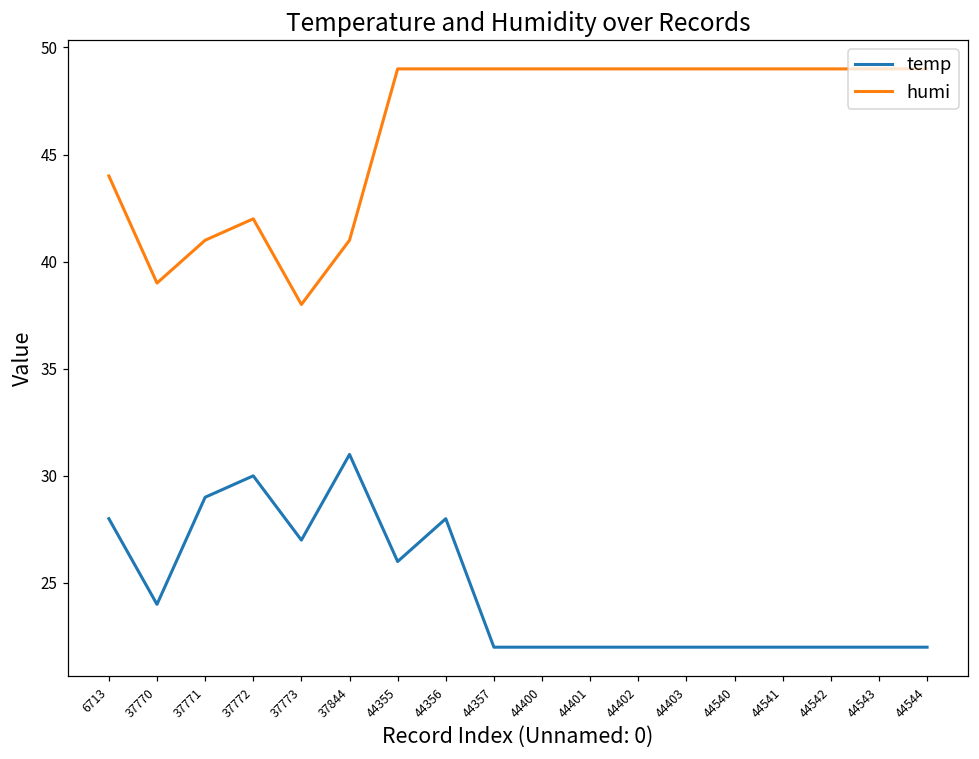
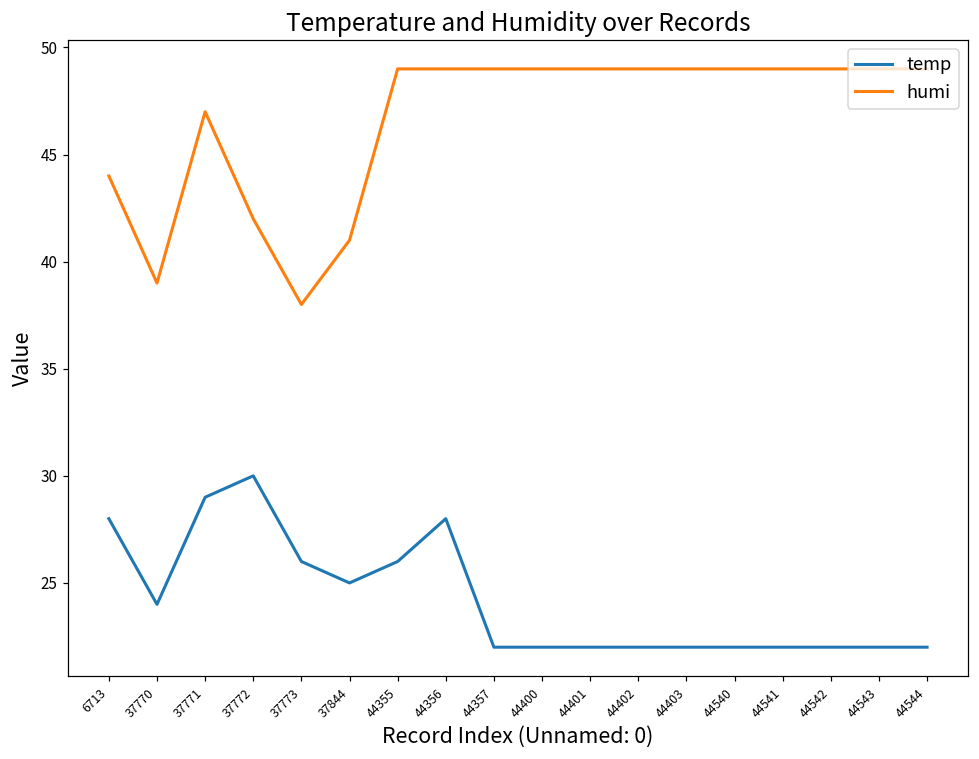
  {
    "temp": {
      "6713": 28,
      "37770": 24,
      "37771": 29,
      "37772": 30,
-     "37773": 27,
-     "37844": 31,
+     "37773": 26,
+     "37844": 25,
      "44355": 26,
      "44356": 28,
      "44357": 22,
      "44400": 22,
      "44401": 22,
      "44402": 22,
      "44403": 22,
      "44540": 22,
      "44541": 22,
      "44542": 22,
      "44543": 22,
      "44544": 22
    },
    "humi": {
      "6713": 44,
      "37770": 39,
-     "37771": 41,
+     "37771": 47,
      "37772": 42,
      "37773": 38,
      "37844": 41,
      "44355": 49,
      "44356": 49,
      "44357": 49,
      "44400": 49,
      "44401": 49,
      "44402": 49,
      "44403": 49,
      "44540": 49,
      "44541": 49,
      "44542": 49
    }
  }
